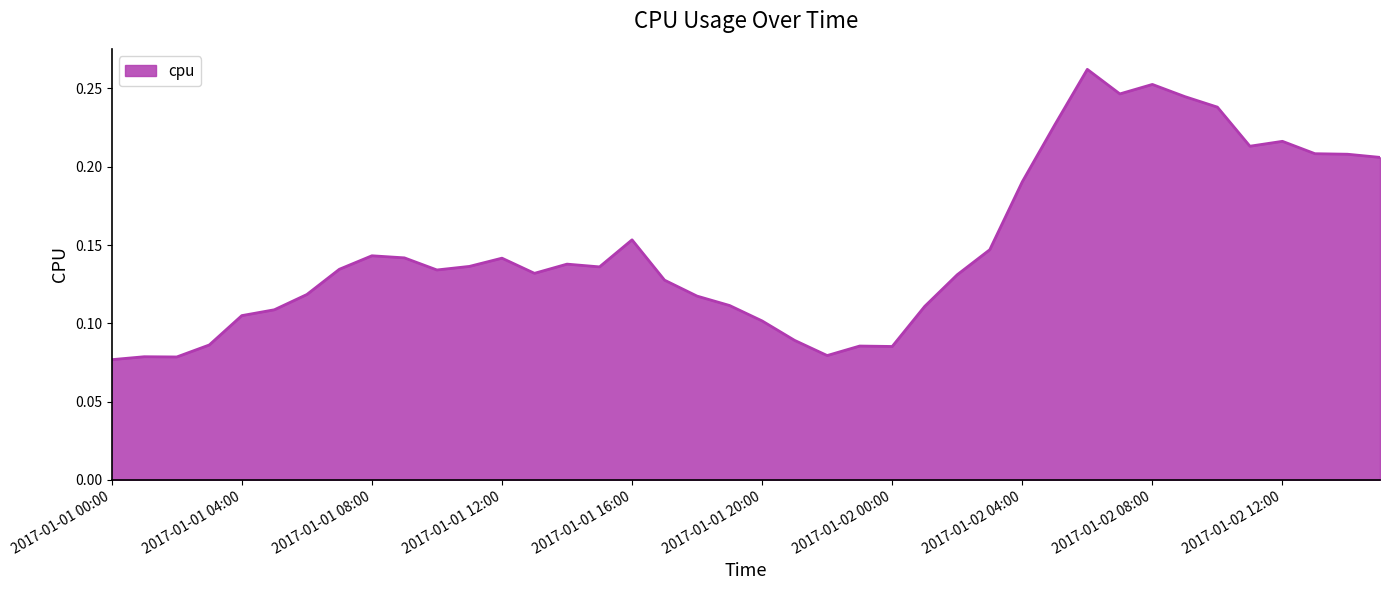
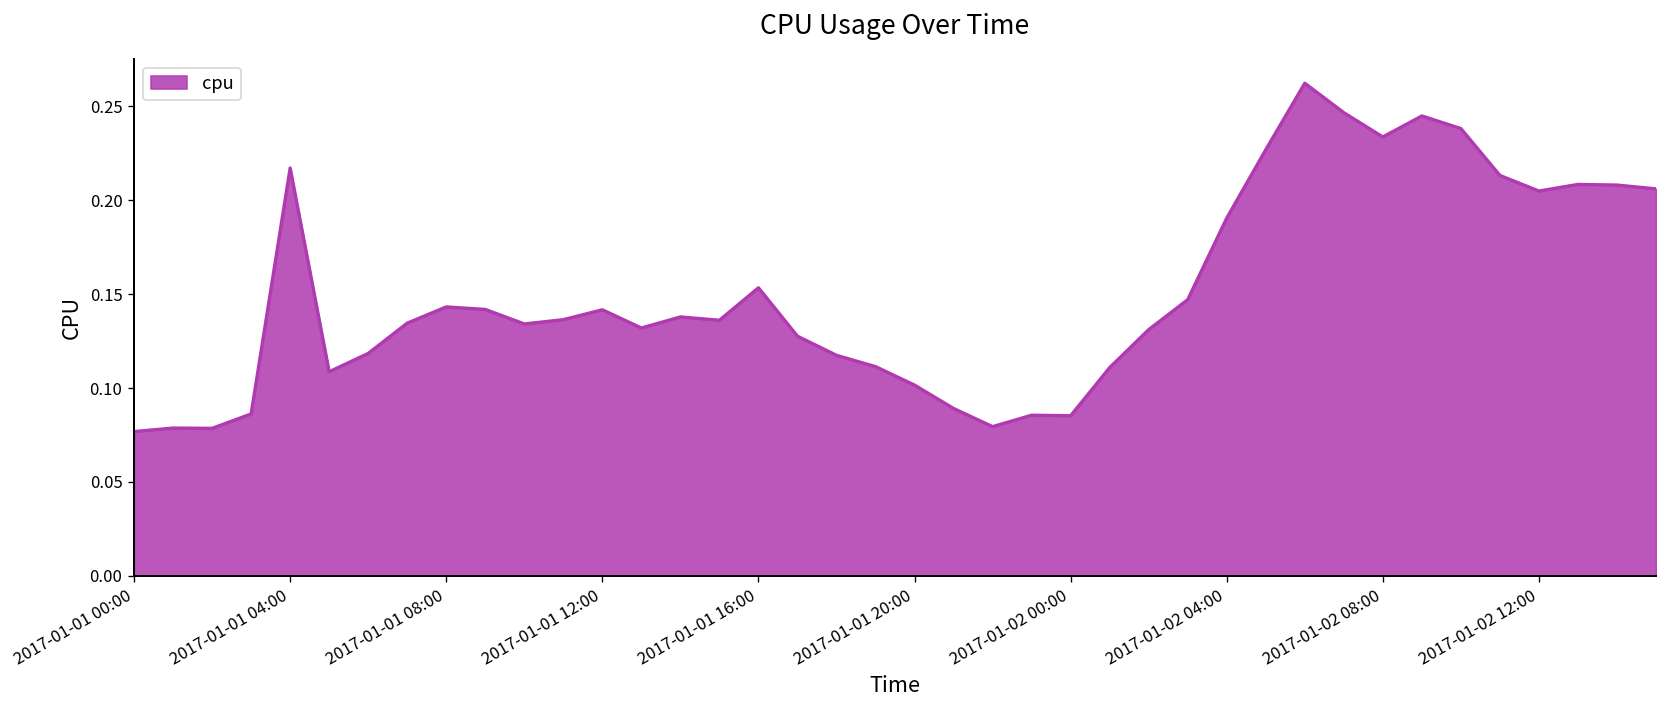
  {
    "2017-01-01 00:00": 0.077,
-   "2017-01-01 04:00": 0.105,
+   "2017-01-01 04:00": 0.217,
    "2017-01-01 08:00": 0.143,
    "2017-01-01 12:00": 0.142,
    "2017-01-01 16:00": 0.153,
    "2017-01-01 20:00": 0.102,
    "2017-01-02 00:00": 0.085,
    "2017-01-02 04:00": 0.190,
-   "2017-01-02 08:00": 0.253,
-   "2017-01-02 12:00": 0.216
+   "2017-01-02 08:00": 0.234,
+   "2017-01-02 12:00": 0.205
  }
